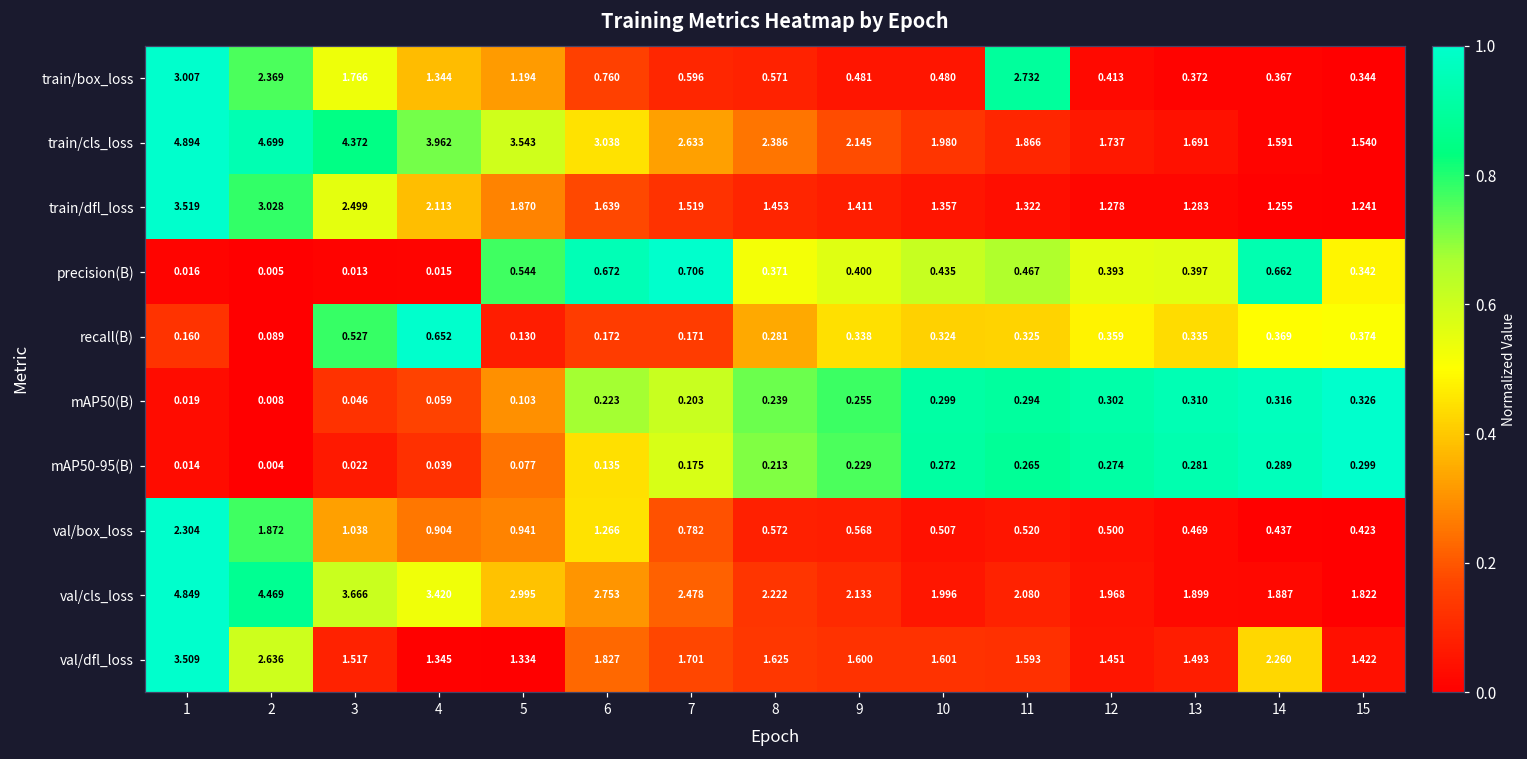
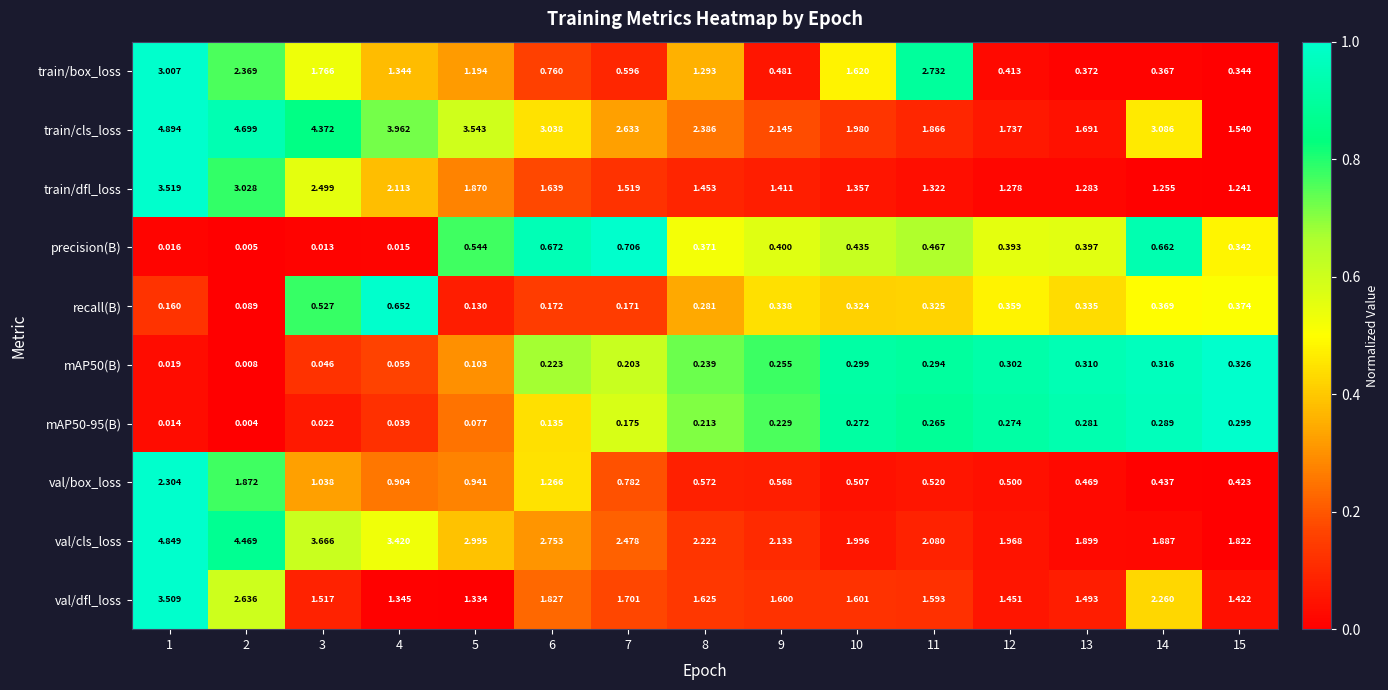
  {
    "train/box_loss": {
      "1": 3.007,
      "2": 2.369,
      "3": 1.766,
      "4": 1.344,
      "5": 1.194,
      "6": 0.760,
      "7": 0.596,
-     "8": 0.571,
+     "8": 1.293,
      "9": 0.481,
-     "10": 0.480,
+     "10": 1.620,
      "11": 2.732,
      "12": 0.413,
      "13": 0.372,
      "14": 0.367,
      "15": 0.344
    },
    "train/cls_loss": {
      "1": 4.894,
      "2": 4.699,
      "3": 4.372,
      "4": 3.962,
      "5": 3.543,
      "6": 3.038,
      "7": 2.633,
      "8": 2.386,
      "9": 2.145,
      "10": 1.980,
      "11": 1.866,
      "12": 1.737,
      "13": 1.691,
-     "14": 1.591,
+     "14": 3.086,
      "15": 1.540
    },
    "train/dfl_loss": {
      "1": 3.519,
      "2": 3.028,
      "3": 2.499,
      "4": 2.113,
      "5": 1.870,
      "6": 1.639,
      "7": 1.519,
      "8": 1.453,
      "9": 1.411,
      "10": 1.357,
      "11": 1.322,
      "12": 1.278,
      "13": 1.283,
      "14": 1.255,
      "15": 1.241
    },
    "precision(B)": {
      "1": 0.016,
      "2": 0.005,
      "3": 0.013,
      "4": 0.015,
      "5": 0.544,
      "6": 0.672,
      "7": 0.706,
      "8": 0.371,
      "9": 0.400,
      "10": 0.435,
      "11": 0.467,
      "12": 0.393,
      "13": 0.397,
      "14": 0.662,
      "15": 0.342
    },
    "recall(B)": {
      "1": 0.160,
      "2": 0.089,
      "3": 0.527,
      "4": 0.652,
      "5": 0.130,
      "6": 0.172,
      "7": 0.171,
      "8": 0.281,
      "9": 0.338,
      "10": 0.324,
      "11": 0.325,
      "12": 0.359,
      "13": 0.335,
      "14": 0.369,
      "15": 0.374
    },
    "mAP50(B)": {
      "1": 0.019,
      "2": 0.008,
      "3": 0.046,
      "4": 0.059,
      "5": 0.103,
      "6": 0.223,
      "7": 0.203,
      "8": 0.239,
      "9": 0.255,
      "10": 0.299,
      "11": 0.294,
      "12": 0.302,
      "13": 0.310,
      "14": 0.316,
      "15": 0.326
    },
    "mAP50-95(B)": {
      "1": 0.014,
      "2": 0.004,
      "3": 0.022,
      "4": 0.039,
      "5": 0.077,
      "6": 0.135,
      "7": 0.175,
      "8": 0.213,
      "9": 0.229,
      "10": 0.272,
      "11": 0.265,
      "12": 0.274,
      "13": 0.281,
      "14": 0.289,
      "15": 0.299
    },
    "val/box_loss": {
      "1": 2.304,
      "2": 1.872,
      "3": 1.038,
      "4": 0.904,
      "5": 0.941,
      "6": 1.266,
      "7": 0.782,
      "8": 0.572,
      "9": 0.568,
      "10": 0.507,
      "11": 0.520,
      "12": 0.500,
      "13": 0.469,
      "14": 0.437,
      "15": 0.423
    },
    "val/cls_loss": {
      "1": 4.849,
      "2": 4.469,
      "3": 3.666,
      "4": 3.420,
      "5": 2.995,
      "6": 2.753,
      "7": 2.478,
      "8": 2.222,
      "9": 2.133,
      "10": 1.996,
      "11": 2.080,
      "12": 1.968,
      "13": 1.899,
      "14": 1.887,
      "15": 1.822
    },
    "val/dfl_loss": {
      "1": 3.509,
      "2": 2.636,
      "3": 1.517,
      "4": 1.345,
      "5": 1.334,
      "6": 1.827,
      "7": 1.701,
      "8": 1.625,
      "9": 1.600,
      "10": 1.601,
      "11": 1.593,
      "12": 1.451,
      "13": 1.493,
      "14": 2.260,
      "15": 1.422
    }
  }
